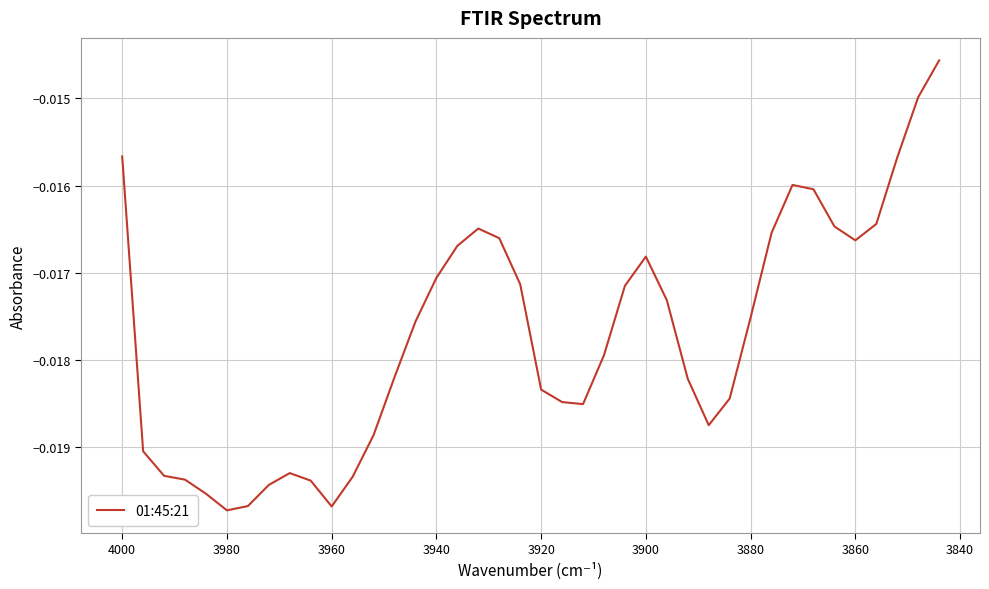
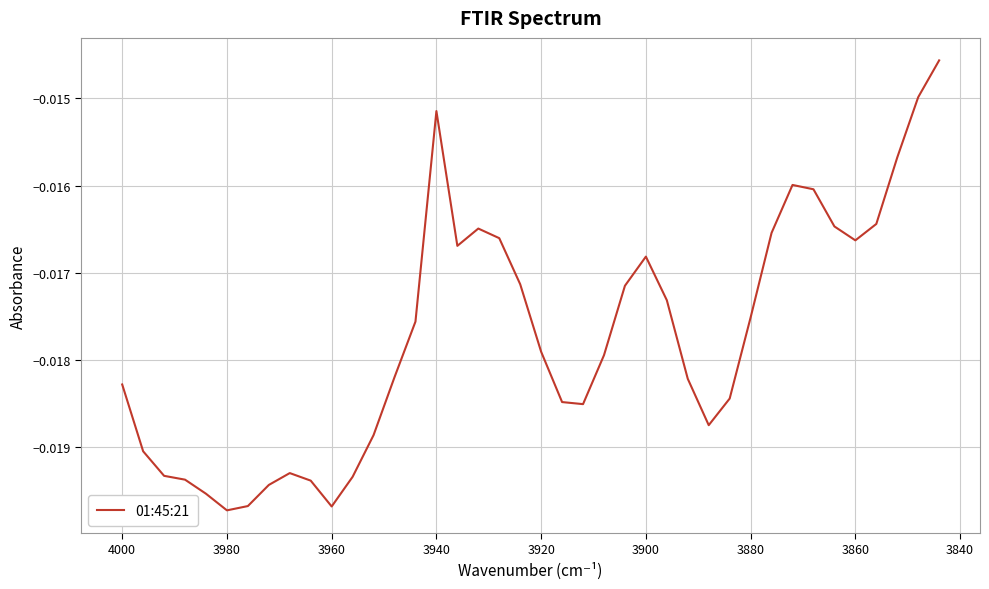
  {
-   "4000": -0.0157,
+   "4000": -0.0183,
    "3980": -0.0197,
    "3960": -0.0197,
-   "3940": -0.0171,
-   "3920": -0.0183,
+   "3940": -0.0151,
+   "3920": -0.0179,
    "3900": -0.0168,
    "3880": -0.0175,
    "3860": -0.0166
  }
